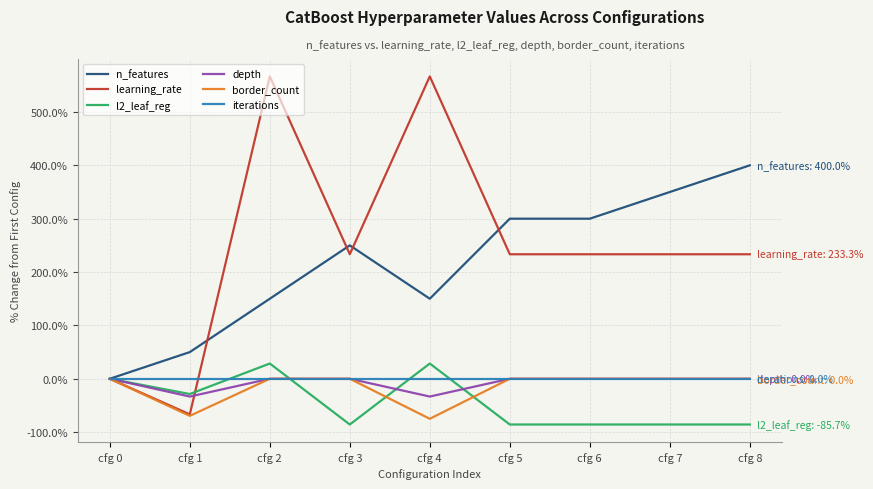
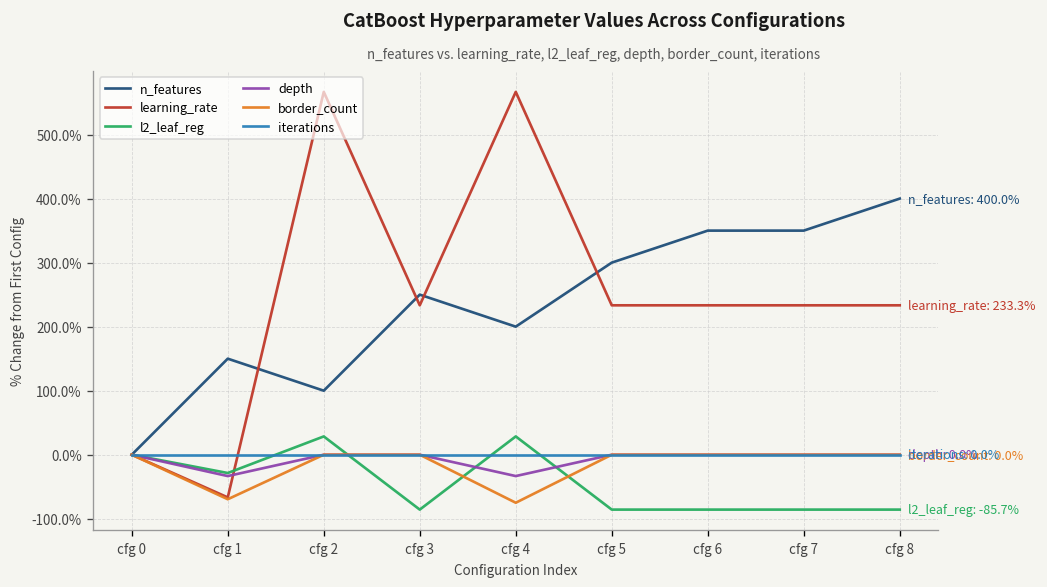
  {
    "n_features": {
-     "cfg 1": "50%",
-     "cfg 2": "150%",
+     "cfg 1": "150%",
+     "cfg 2": "100%",
      "cfg 3": "250%",
-     "cfg 4": "150%",
+     "cfg 4": "200%",
      "cfg 5": "300%",
-     "cfg 6": "300%",
+     "cfg 6": "350%",
      "cfg 7": "350%"
    },
    "learning_rate": {
      "cfg 8": "233.3%"
    },
    "l2_leaf_reg": {
      "cfg 8": "-85.7%"
    },
    "depth": {
      "cfg 1": "-30%",
      "cfg 4": "-30%"
    },
    "border_count": {
      "cfg 4": "-80%"
    },
    "iterations": {
      "cfg 1": "0%",
      "cfg 4": "0%"
    }
  }
